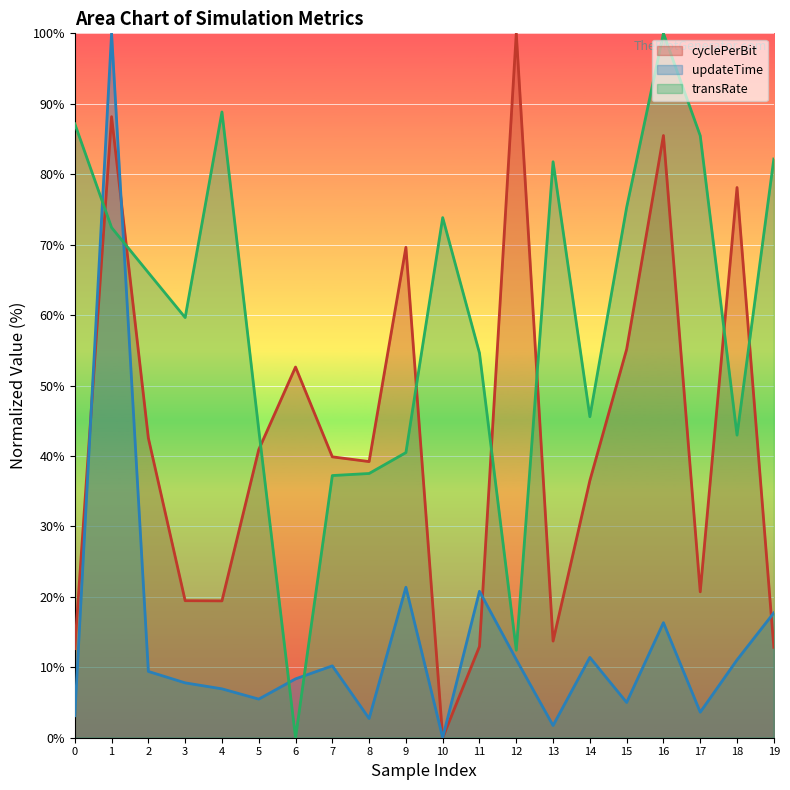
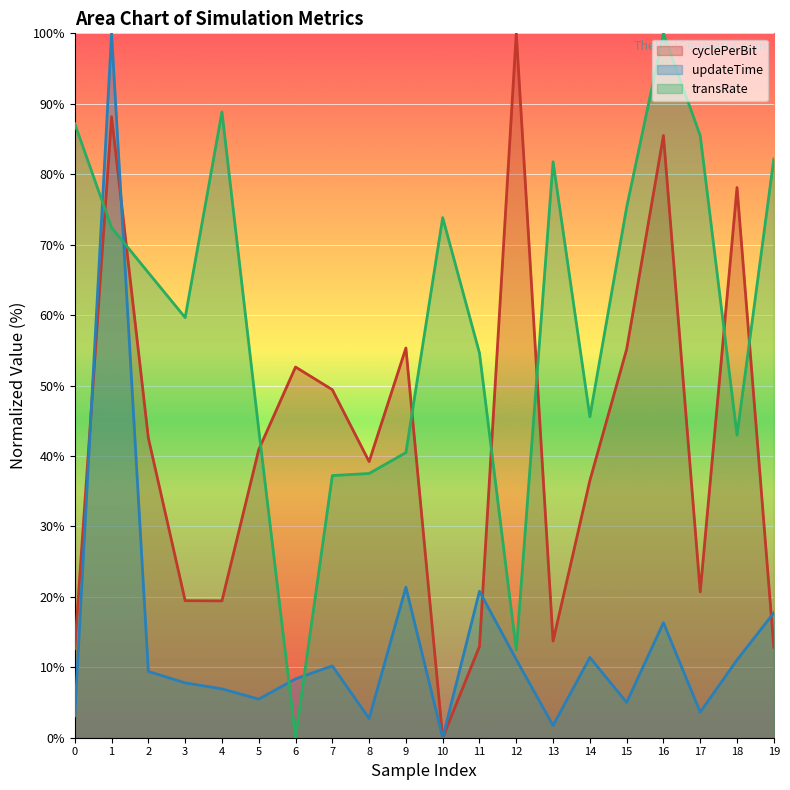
  {
    "cyclePerBit": {
      "0": "13%",
      "1": "88%",
      "2": "43%",
      "3": "19%",
      "4": "19%",
      "5": "41%",
      "6": "53%",
-     "7": "40%",
+     "7": "49%",
      "8": "39%",
-     "9": "70%",
+     "9": "55%",
      "11": "13%",
      "12": "100%",
      "13": "14%",
      "14": "37%",
      "15": "55%",
      "16": "85%",
      "17": "21%",
      "18": "78%",
      "19": "13%"
    }
  }
